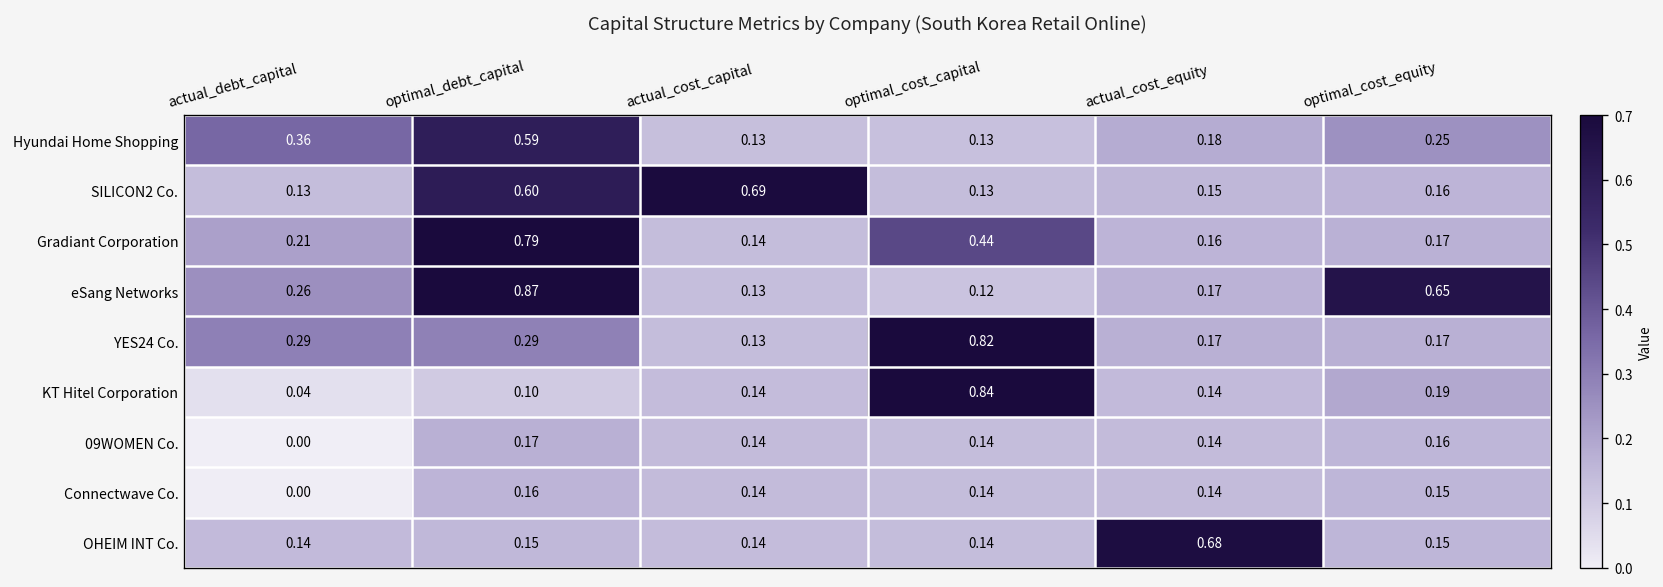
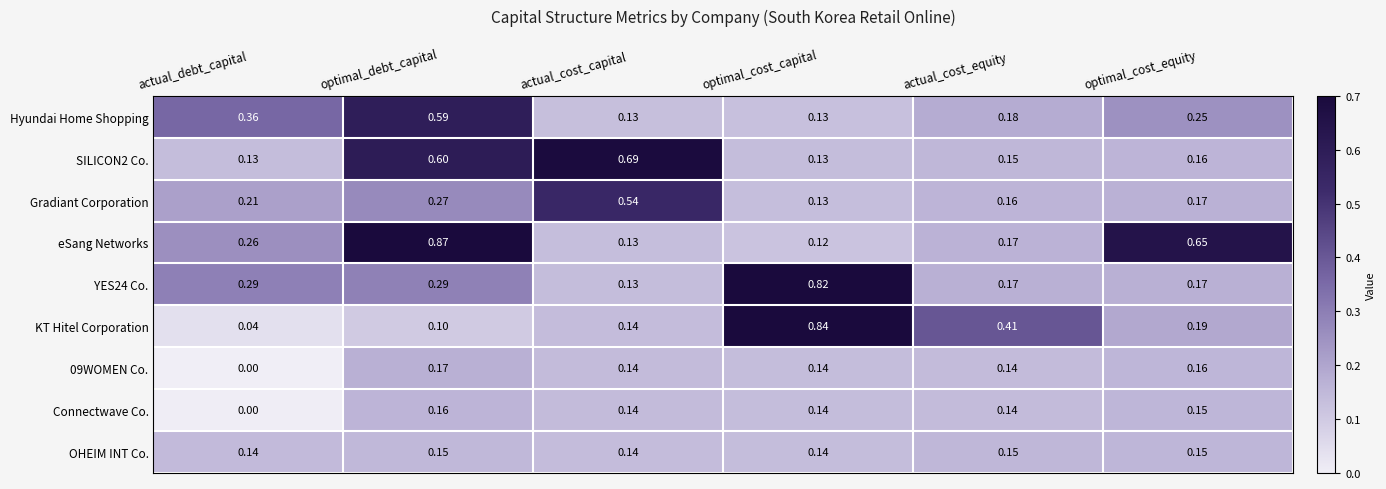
  {
    "Hyundai Home Shopping": {
      "actual_debt_capital": 0.36,
      "optimal_debt_capital": 0.59,
      "actual_cost_capital": 0.13,
      "optimal_cost_capital": 0.13,
      "actual_cost_equity": 0.18,
      "optimal_cost_equity": 0.25
    },
    "SILICON2 Co.": {
      "actual_debt_capital": 0.13,
      "optimal_debt_capital": 0.60,
      "actual_cost_capital": 0.69,
      "optimal_cost_capital": 0.13,
      "actual_cost_equity": 0.15,
      "optimal_cost_equity": 0.16
    },
    "Gradiant Corporation": {
      "actual_debt_capital": 0.21,
-     "optimal_debt_capital": 0.79,
-     "actual_cost_capital": 0.14,
-     "optimal_cost_capital": 0.44,
+     "optimal_debt_capital": 0.27,
+     "actual_cost_capital": 0.54,
+     "optimal_cost_capital": 0.13,
      "actual_cost_equity": 0.16,
      "optimal_cost_equity": 0.17
    },
    "eSang Networks": {
      "actual_debt_capital": 0.26,
      "optimal_debt_capital": 0.87,
      "actual_cost_capital": 0.13,
      "optimal_cost_capital": 0.12,
      "actual_cost_equity": 0.17,
      "optimal_cost_equity": 0.65
    },
    "YES24 Co.": {
      "actual_debt_capital": 0.29,
      "optimal_debt_capital": 0.29,
      "actual_cost_capital": 0.13,
      "optimal_cost_capital": 0.82,
      "actual_cost_equity": 0.17,
      "optimal_cost_equity": 0.17
    },
    "KT Hitel Corporation": {
      "actual_debt_capital": 0.04,
      "optimal_debt_capital": 0.10,
      "actual_cost_capital": 0.14,
      "optimal_cost_capital": 0.84,
-     "actual_cost_equity": 0.14,
+     "actual_cost_equity": 0.41,
      "optimal_cost_equity": 0.19
    },
    "09WOMEN Co.": {
      "actual_debt_capital": 0.00,
      "optimal_debt_capital": 0.17,
      "actual_cost_capital": 0.14,
      "optimal_cost_capital": 0.14,
      "actual_cost_equity": 0.14,
      "optimal_cost_equity": 0.16
    },
    "Connectwave Co.": {
      "actual_debt_capital": 0.00,
      "optimal_debt_capital": 0.16,
      "actual_cost_capital": 0.14,
      "optimal_cost_capital": 0.14,
      "actual_cost_equity": 0.14,
      "optimal_cost_equity": 0.15
    },
    "OHEIM INT Co.": {
      "actual_debt_capital": 0.14,
      "optimal_debt_capital": 0.15,
      "actual_cost_capital": 0.14,
      "optimal_cost_capital": 0.14,
-     "actual_cost_equity": 0.68,
+     "actual_cost_equity": 0.15,
      "optimal_cost_equity": 0.15
    }
  }
